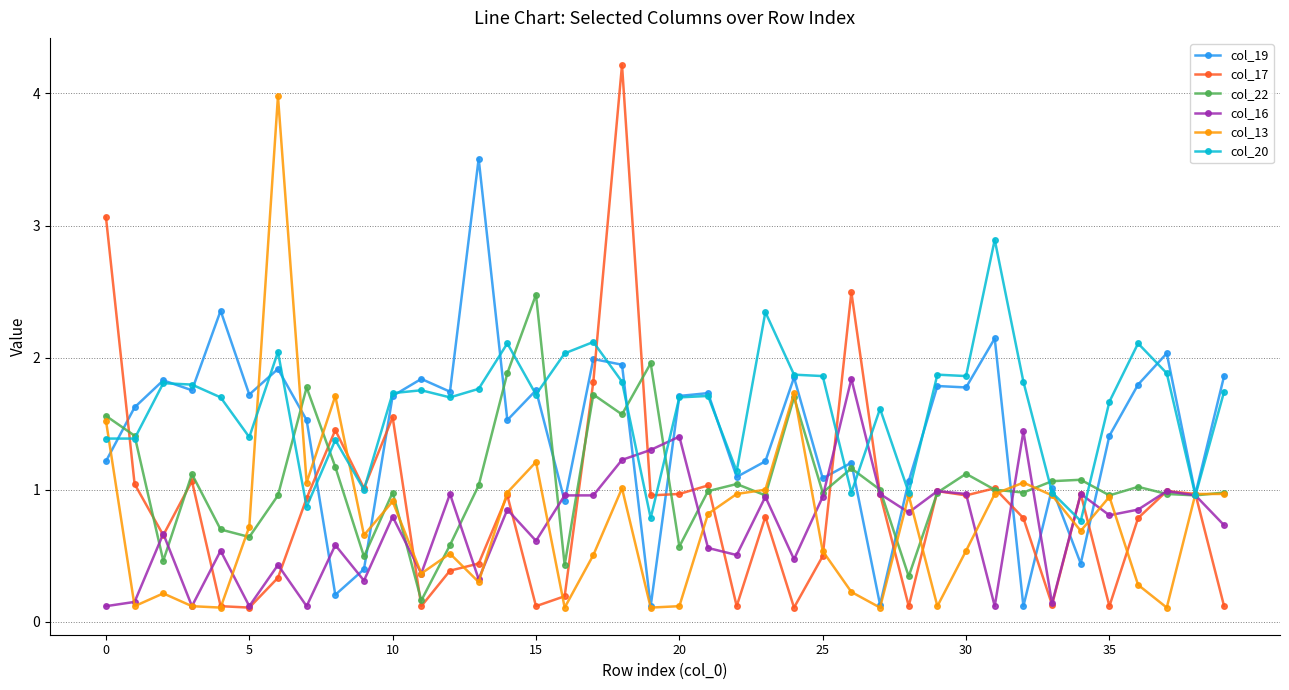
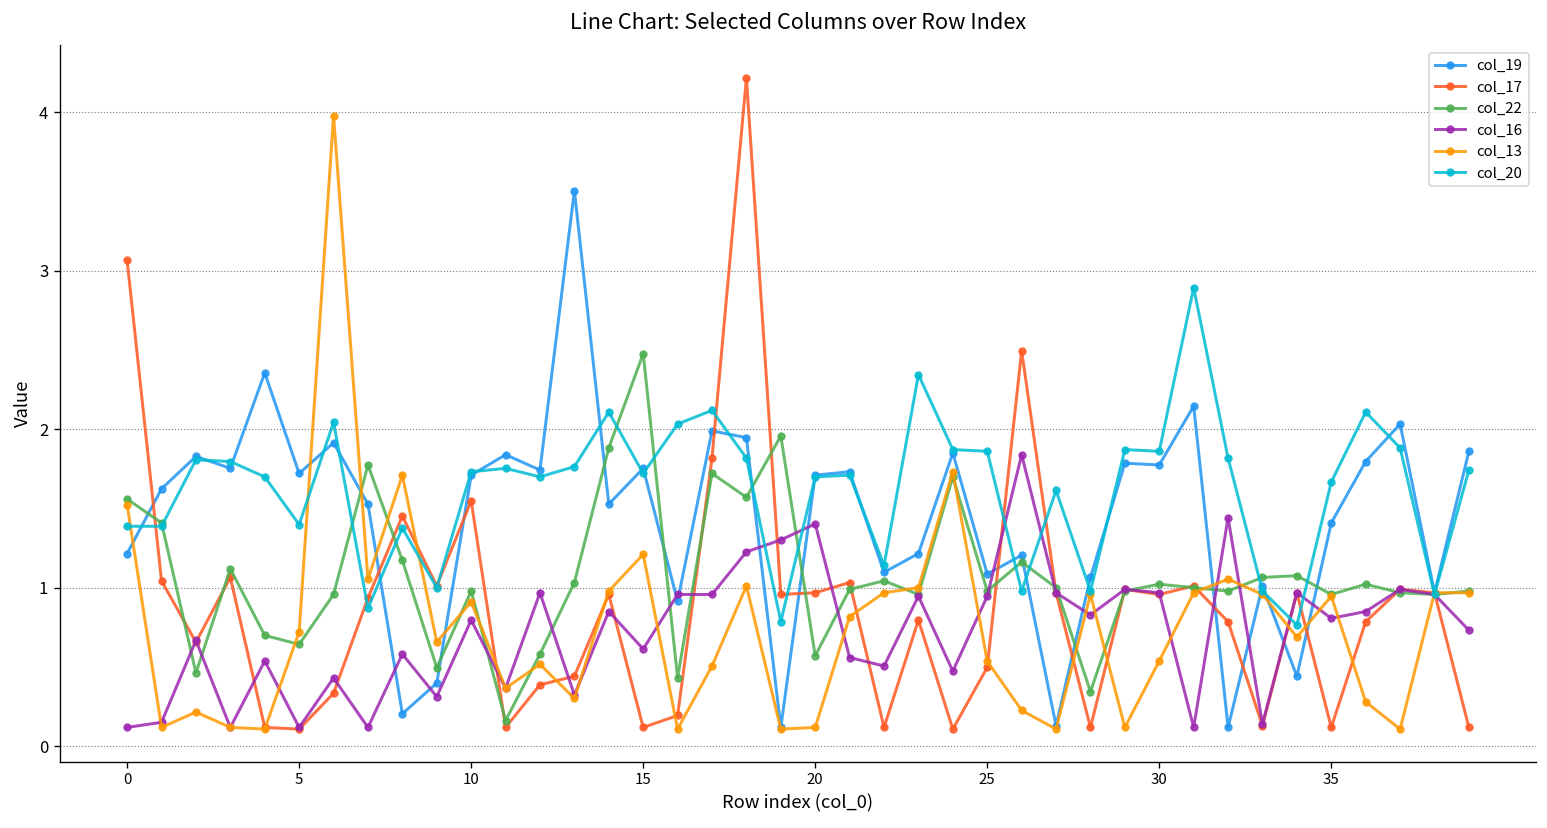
  {
    "col_17": {
      "0": 3.06,
      "10": 1.55,
      "15": 0.12,
      "20": 0.97,
      "25": 0.50,
      "35": 0.12
    },
    "col_22": {
      "0": 1.56,
      "5": 0.64,
      "10": 0.98,
      "15": 2.48,
      "20": 0.57,
      "25": 0.98,
-     "30": 1.12
+     "30": 1.02
    },
    "col_16": {
      "0": 0.12,
      "10": 0.80,
      "15": 0.61,
      "20": 1.40,
      "25": 0.95,
      "35": 0.81
    },
    "col_13": {
      "0": 1.52,
      "5": 0.72,
      "10": 0.91,
      "15": 1.21,
      "20": 0.12,
      "25": 0.54,
      "30": 0.54
    }
  }
